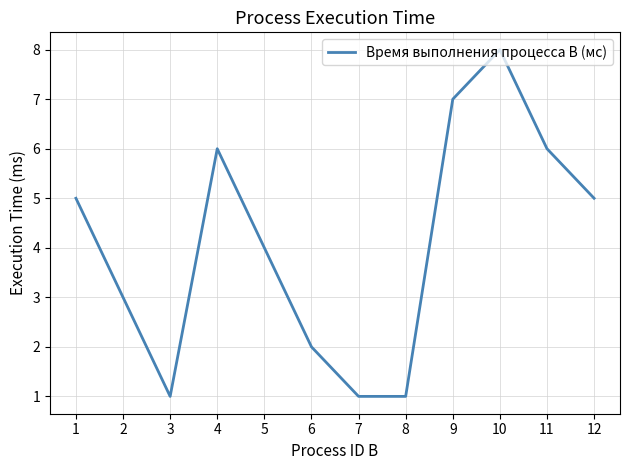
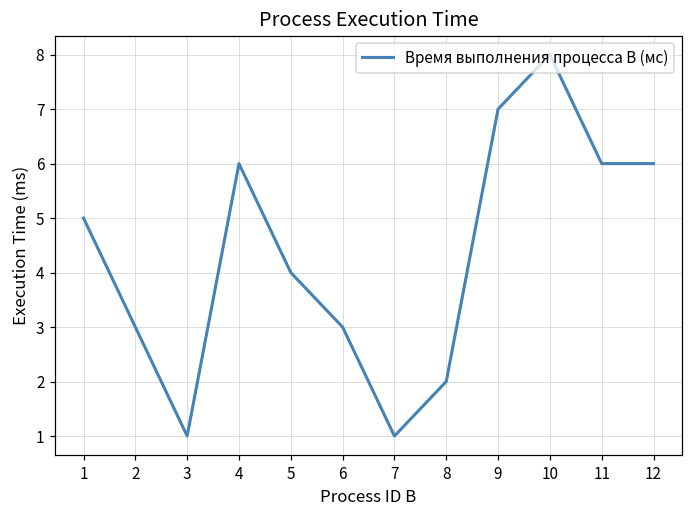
  {
    "1": 5,
    "2": 3,
    "3": 1,
    "4": 6,
    "5": 4,
-   "6": 2,
+   "6": 3,
    "7": 1,
-   "8": 1,
+   "8": 2,
    "9": 7,
    "11": 6,
-   "12": 5
+   "12": 6
  }
